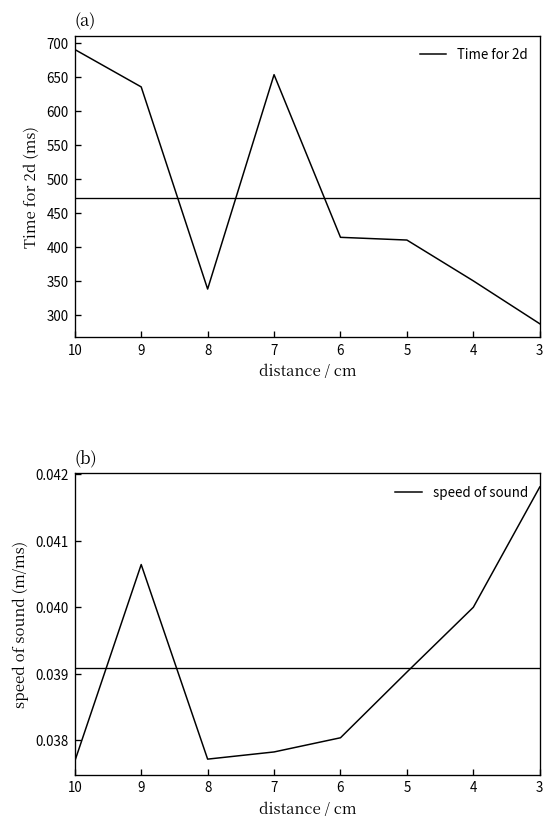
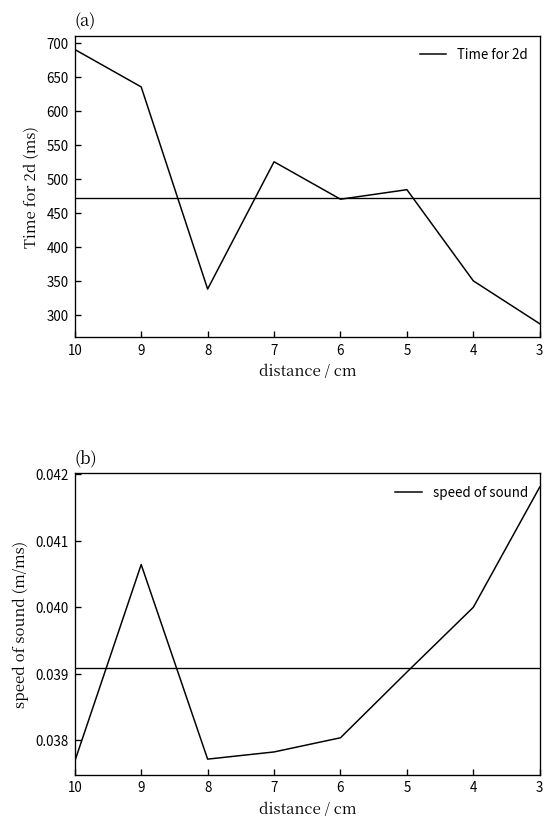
  {
    "(a)": {
      "10": 690,
      "9": 640,
      "8": 340,
-     "7": 650,
-     "6": 410,
-     "5": 410,
+     "7": 530,
+     "6": 470,
+     "5": 480,
      "4": 350,
      "3": 290
    },
    "(b)": {
      "10": 0.0377,
      "9": 0.0406,
      "8": 0.0377,
      "7": 0.0378,
      "6": 0.0380,
      "5": 0.0390,
      "4": 0.0400,
      "3": 0.0418
    }
  }
